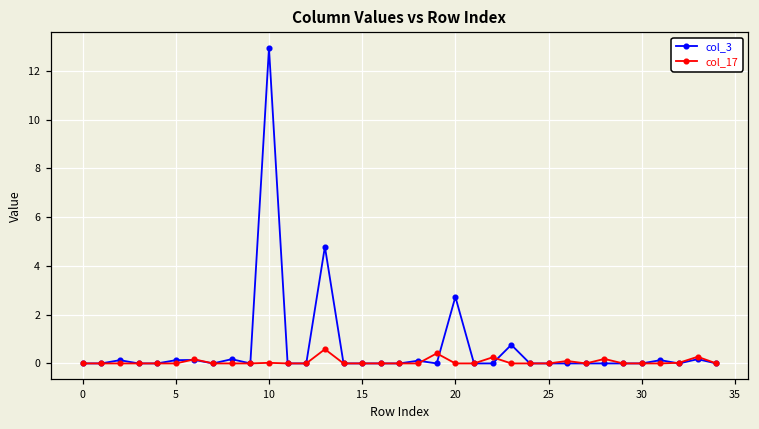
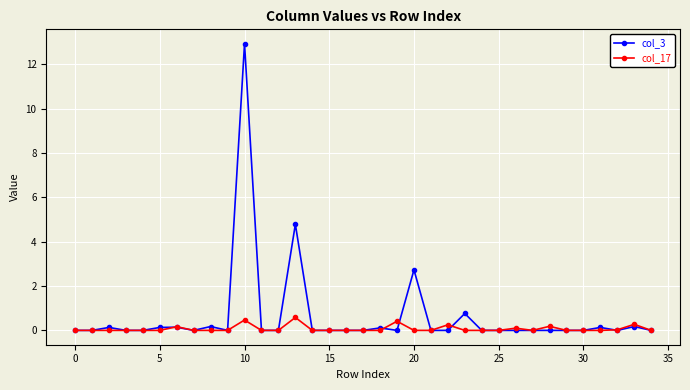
  {
    "col_3": {
      "5": 0.1,
      "10": 12.9,
      "20": 2.7
    },
    "col_17": {
      "5": 0.0,
-     "10": 0.0,
+     "10": 0.5,
      "20": 0.0
    }
  }
